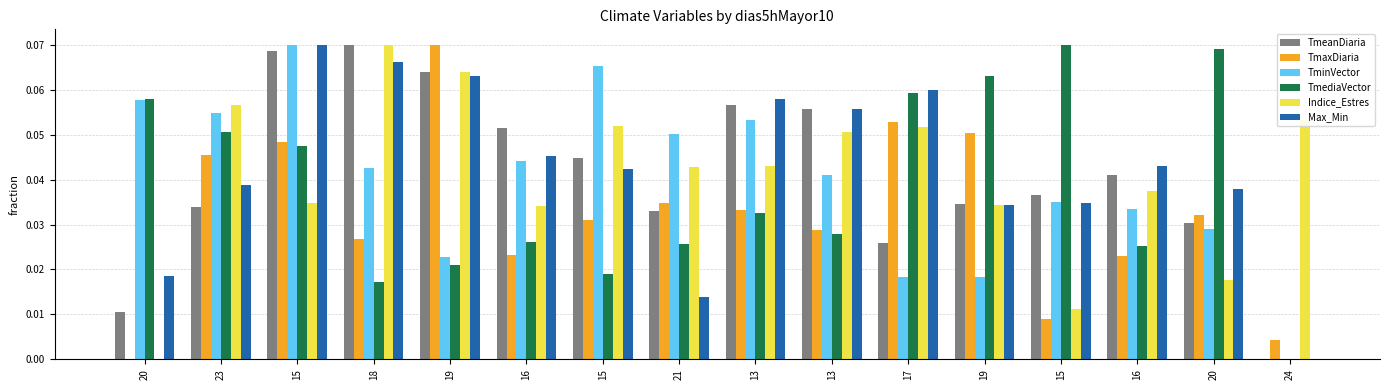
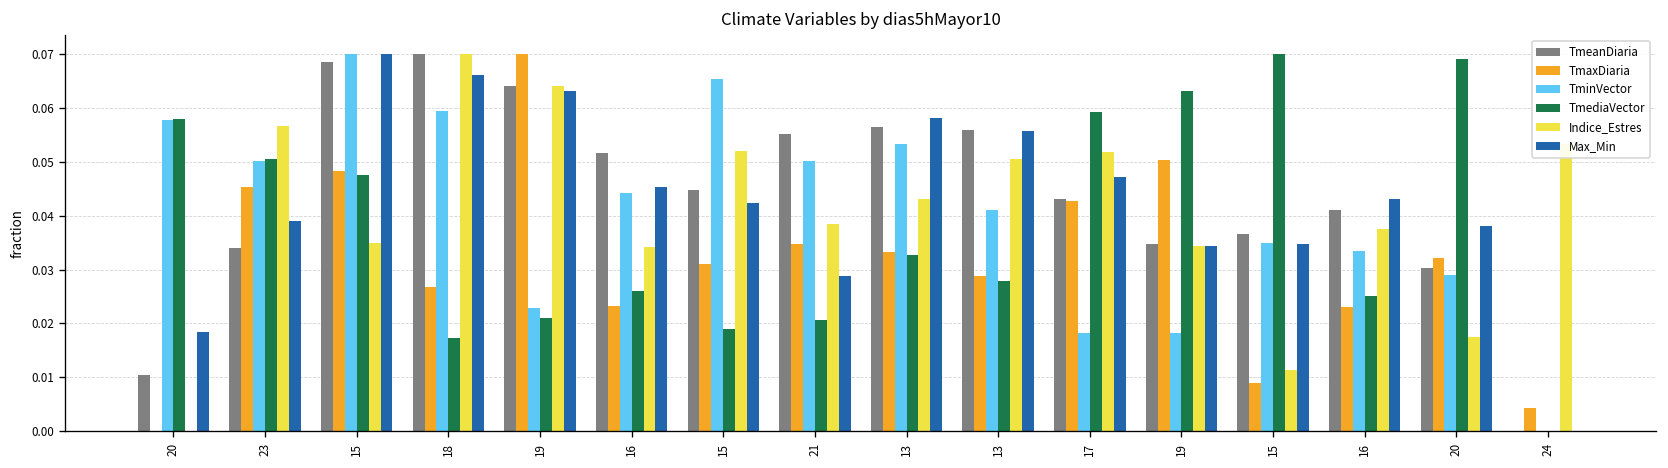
  {
    "TmeanDiaria": {
      "23": 0.034,
      "18": 0.070,
-     "21": 0.033,
-     "17": 0.026,
+     "21": 0.055,
+     "17": 0.043,
      "24": 0.000
    },
    "TmaxDiaria": {
      "23": 0.045,
      "18": 0.027,
      "21": 0.035,
-     "17": 0.053,
+     "17": 0.043,
      "24": 0.004
    },
    "TminVector": {
-     "23": 0.055,
-     "18": 0.043,
+     "23": 0.050,
+     "18": 0.059,
      "21": 0.050,
      "17": 0.018,
      "24": 0.000
    },
    "TmediaVector": {
      "23": 0.051,
      "18": 0.017,
-     "21": 0.026,
+     "21": 0.021,
      "17": 0.059,
      "24": 0.000
    },
    "Indice_Estres": {
      "23": 0.057,
      "18": 0.070,
-     "21": 0.043,
+     "21": 0.038,
      "17": 0.052
    },
    "Max_Min": {
      "23": 0.039,
      "18": 0.066,
-     "21": 0.014,
-     "17": 0.060,
+     "21": 0.029,
+     "17": 0.047,
      "24": 0.000
    }
  }
